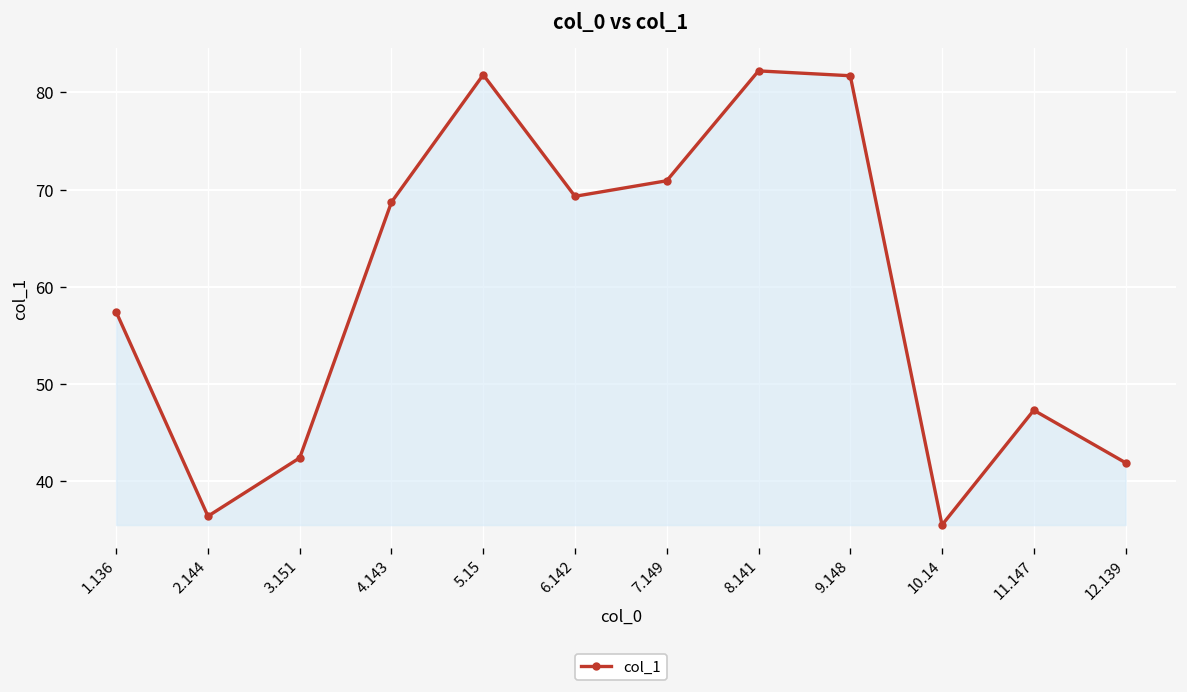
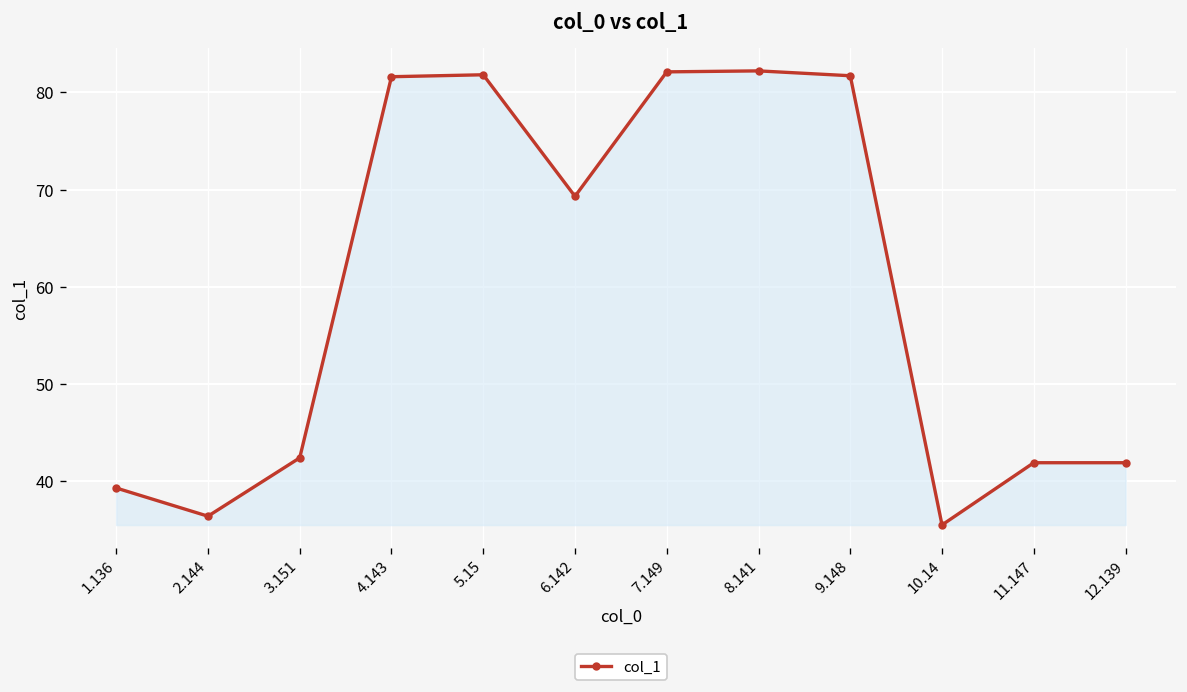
  {
-   "1.136": 57,
+   "1.136": 39,
    "2.144": 36,
    "3.151": 42,
-   "4.143": 69,
+   "4.143": 82,
    "5.15": 82,
    "6.142": 69,
-   "7.149": 71,
+   "7.149": 82,
    "8.141": 82,
    "9.148": 82,
    "10.14": 36,
-   "11.147": 47,
+   "11.147": 42,
    "12.139": 42
  }
